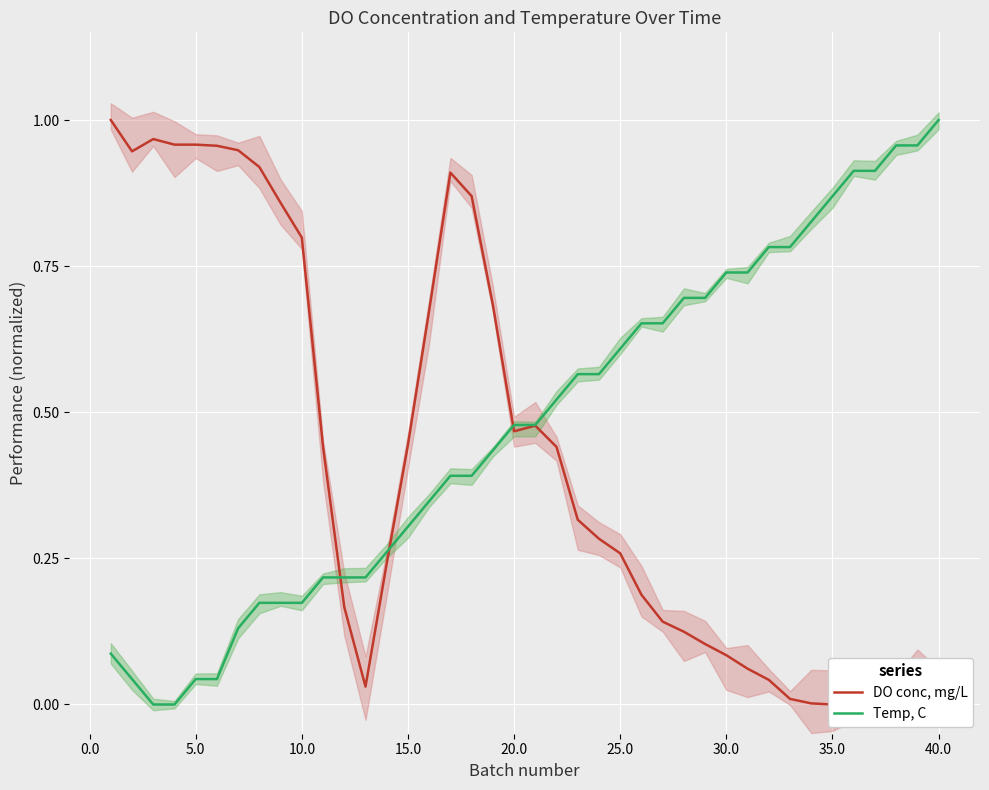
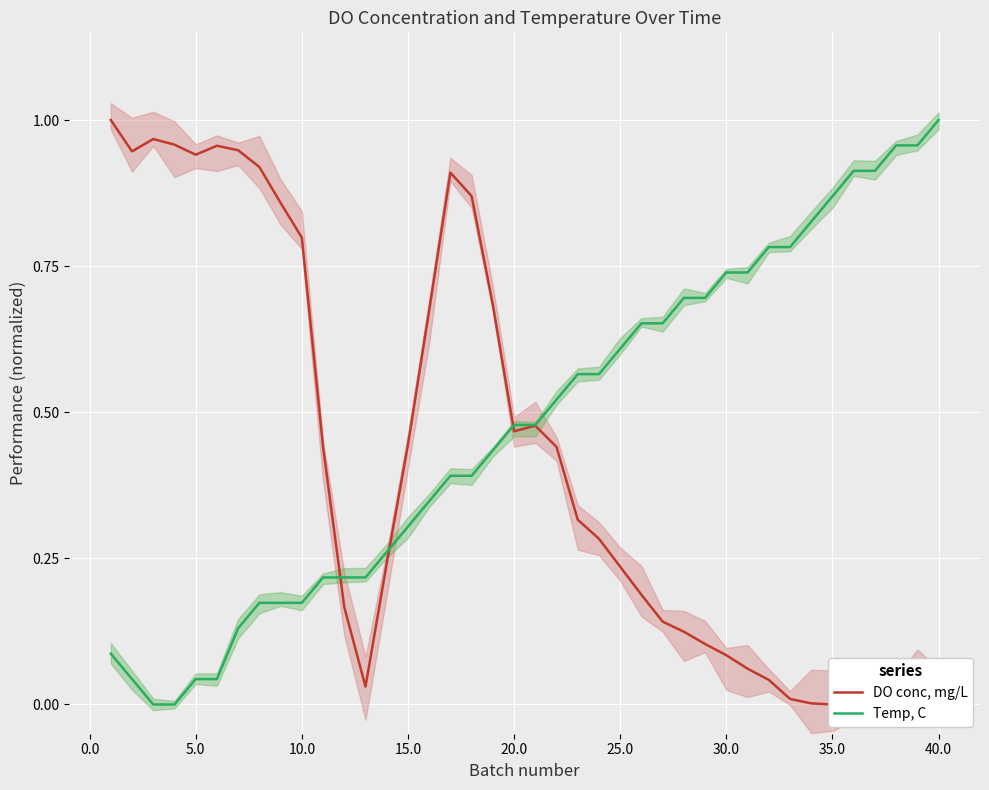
  {
    "DO conc, mg/L": {
-     "5.0": 0.96,
+     "5.0": 0.94,
      "10.0": 0.80,
      "15.0": 0.44,
      "20.0": 0.47,
-     "25.0": 0.26,
+     "25.0": 0.24,
      "30.0": 0.08
    }
  }
